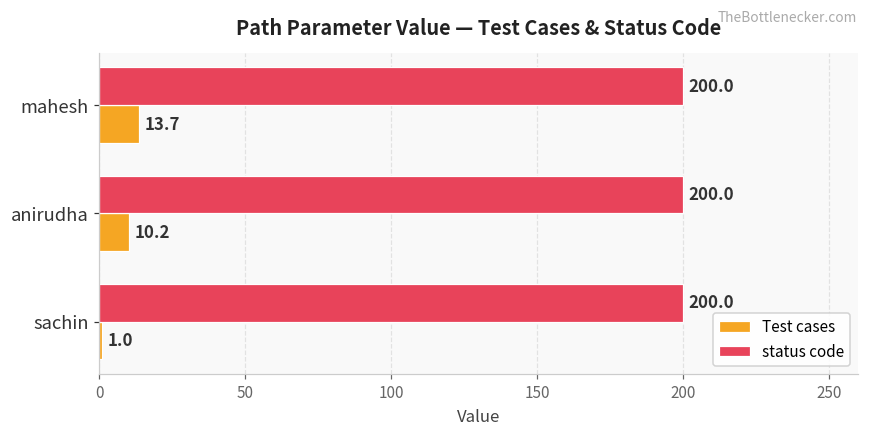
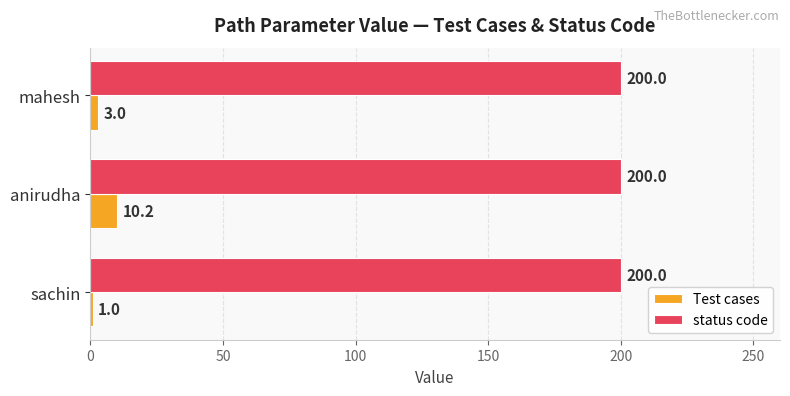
  {
    "Test cases": {
-     "mahesh": 13.7,
+     "mahesh": 3.0,
      "anirudha": 10.2,
      "sachin": 1.0
    },
    "status code": {
      "mahesh": 200.0,
      "anirudha": 200.0,
      "sachin": 200.0
    }
  }
